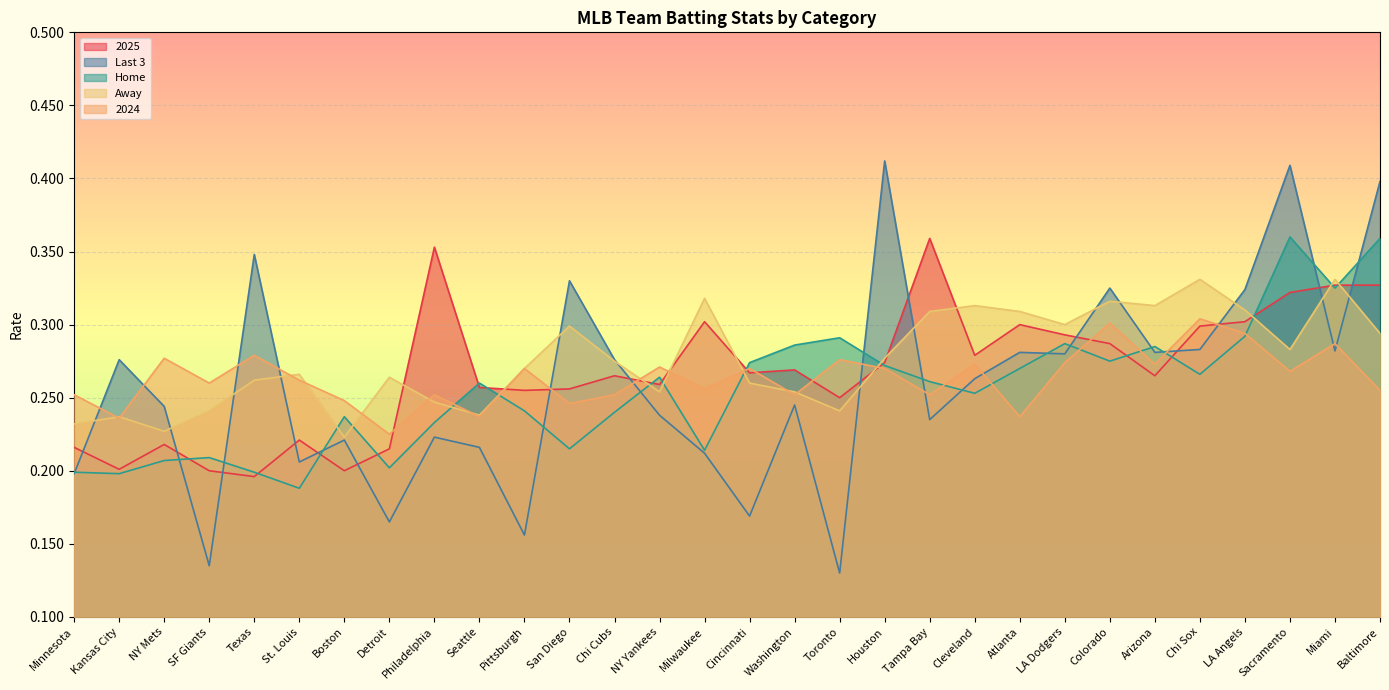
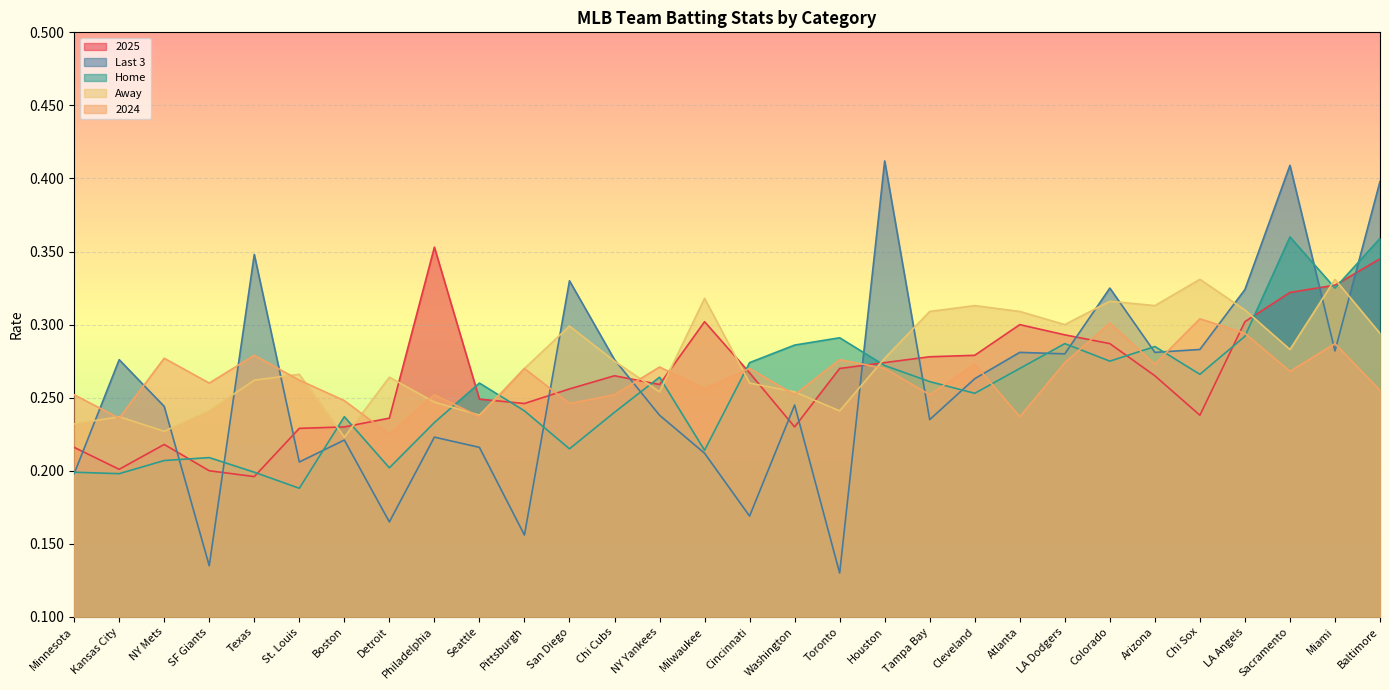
  {
    "2025": {
      "Minnesota": 0.216,
      "Kansas City": 0.201,
      "NY Mets": 0.218,
      "SF Giants": 0.200,
      "Texas": 0.196,
-     "St. Louis": 0.221,
-     "Boston": 0.20,
-     "Detroit": 0.215,
+     "St. Louis": 0.229,
+     "Boston": 0.23,
+     "Detroit": 0.236,
      "Philadelphia": 0.353,
-     "Seattle": 0.257,
-     "Pittsburgh": 0.255,
+     "Seattle": 0.249,
+     "Pittsburgh": 0.246,
      "San Diego": 0.256,
      "Chi Cubs": 0.265,
      "NY Yankees": 0.259,
      "Milwaukee": 0.302,
      "Cincinnati": 0.267,
-     "Washington": 0.269,
-     "Toronto": 0.25,
+     "Washington": 0.230,
+     "Toronto": 0.27,
      "Houston": 0.274,
-     "Tampa Bay": 0.359,
+     "Tampa Bay": 0.278,
      "Cleveland": 0.279,
      "Atlanta": 0.300,
      "LA Dodgers": 0.293,
      "Colorado": 0.287,
      "Arizona": 0.265,
-     "Chi Sox": 0.299,
+     "Chi Sox": 0.238,
      "LA Angels": 0.302,
      "Sacramento": 0.322,
      "Miami": 0.327,
-     "Baltimore": 0.327
+     "Baltimore": 0.345
    }
  }
